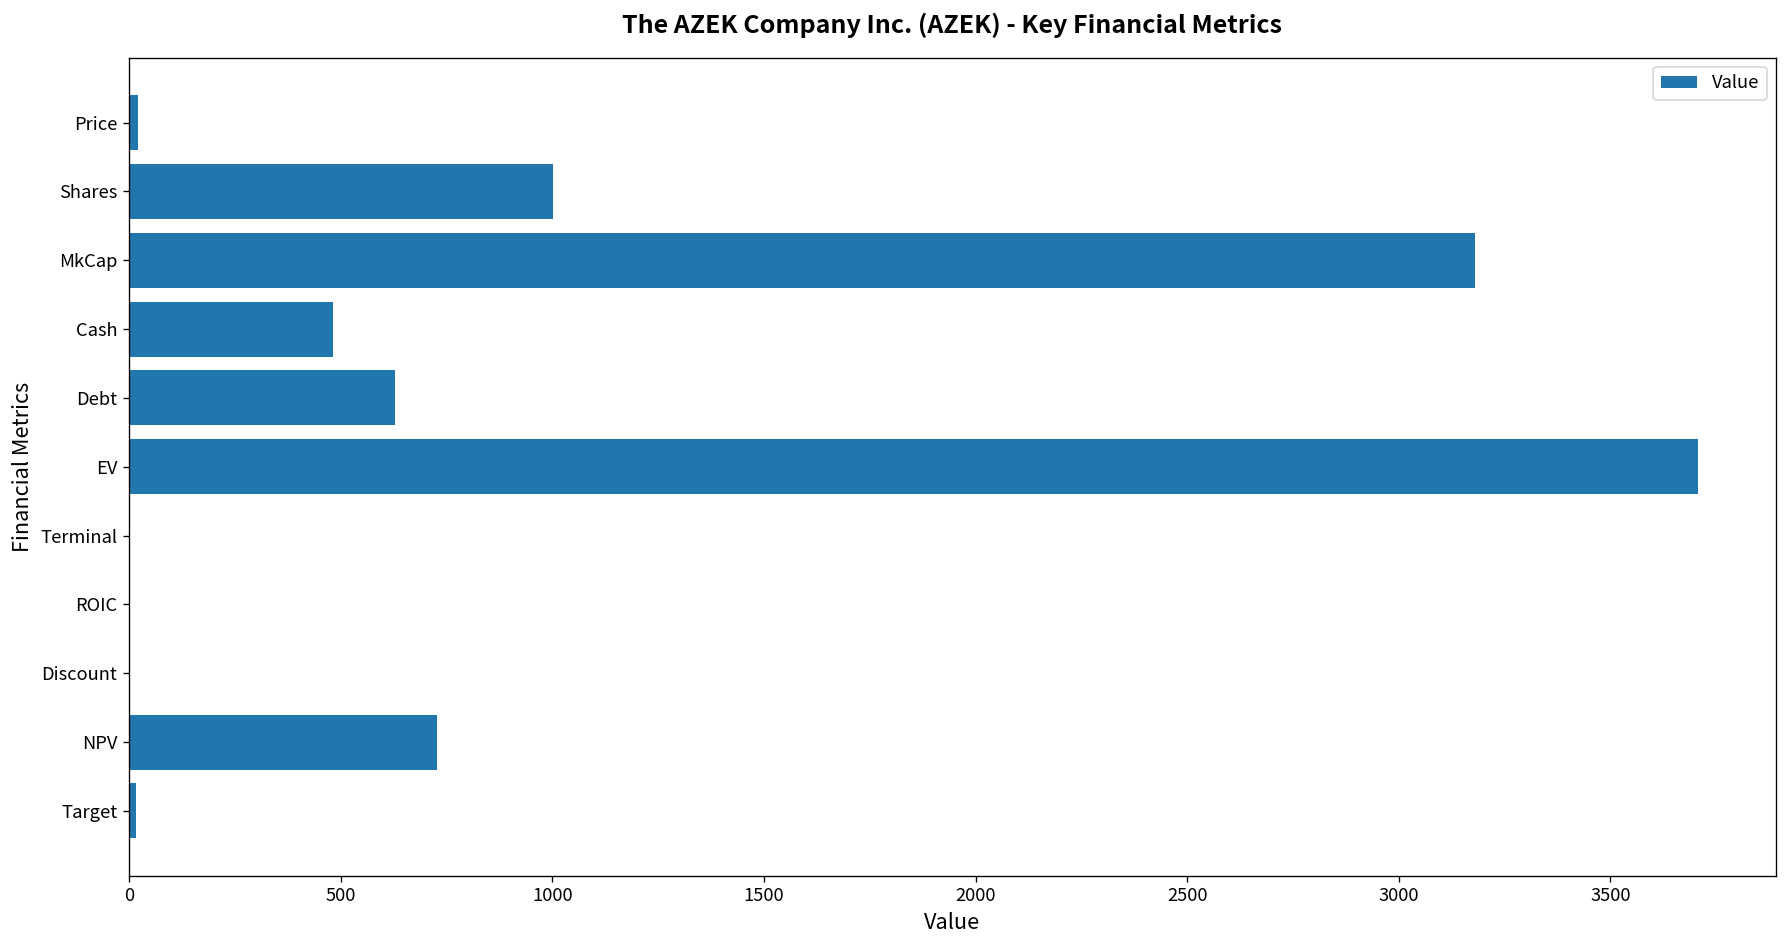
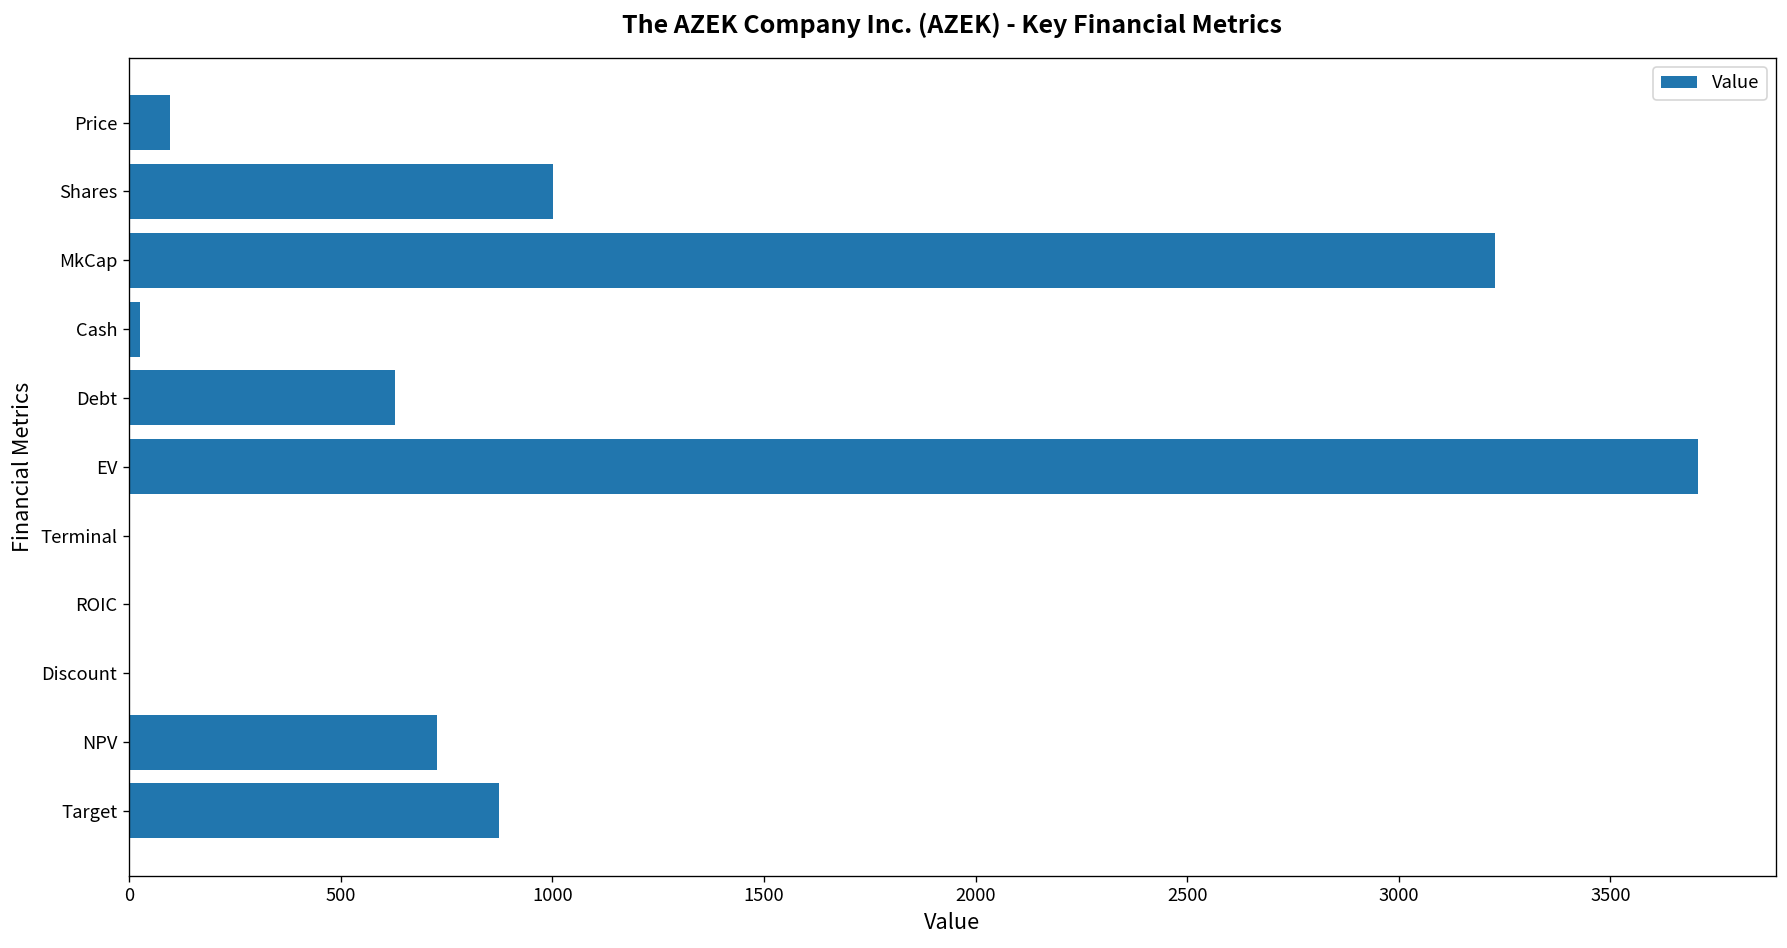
  {
-   "Price": 20,
+   "Price": 100,
    "Shares": 1000,
-   "MkCap": 3180,
-   "Cash": 480,
+   "MkCap": 3230,
+   "Cash": 30,
    "Debt": 630,
    "EV": 3710,
    "NPV": 730,
-   "Target": 20
+   "Target": 870
  }
